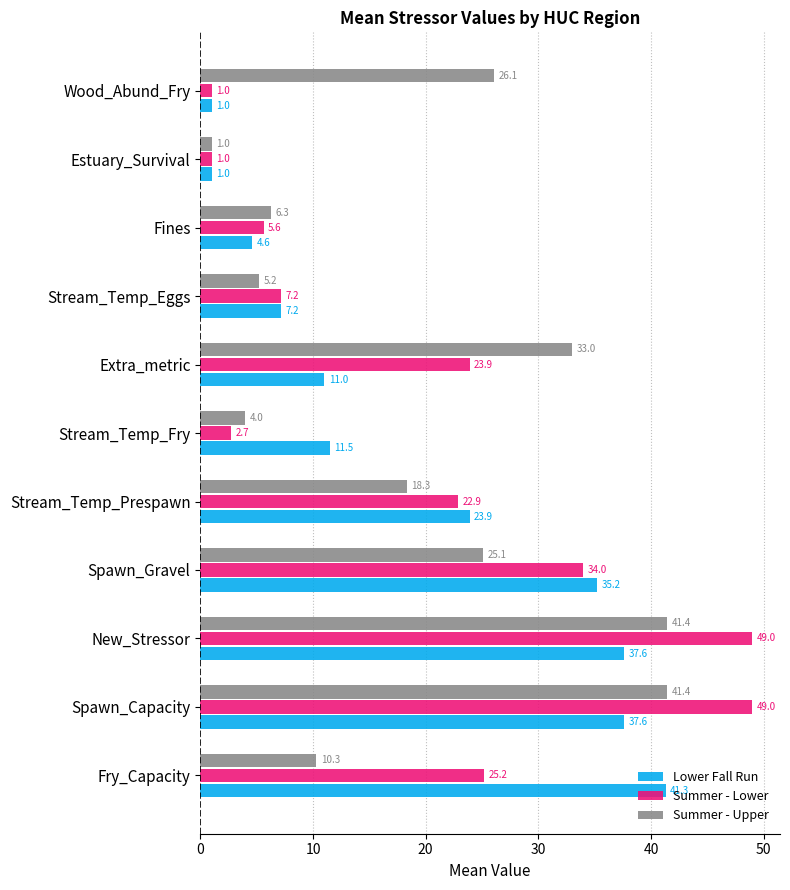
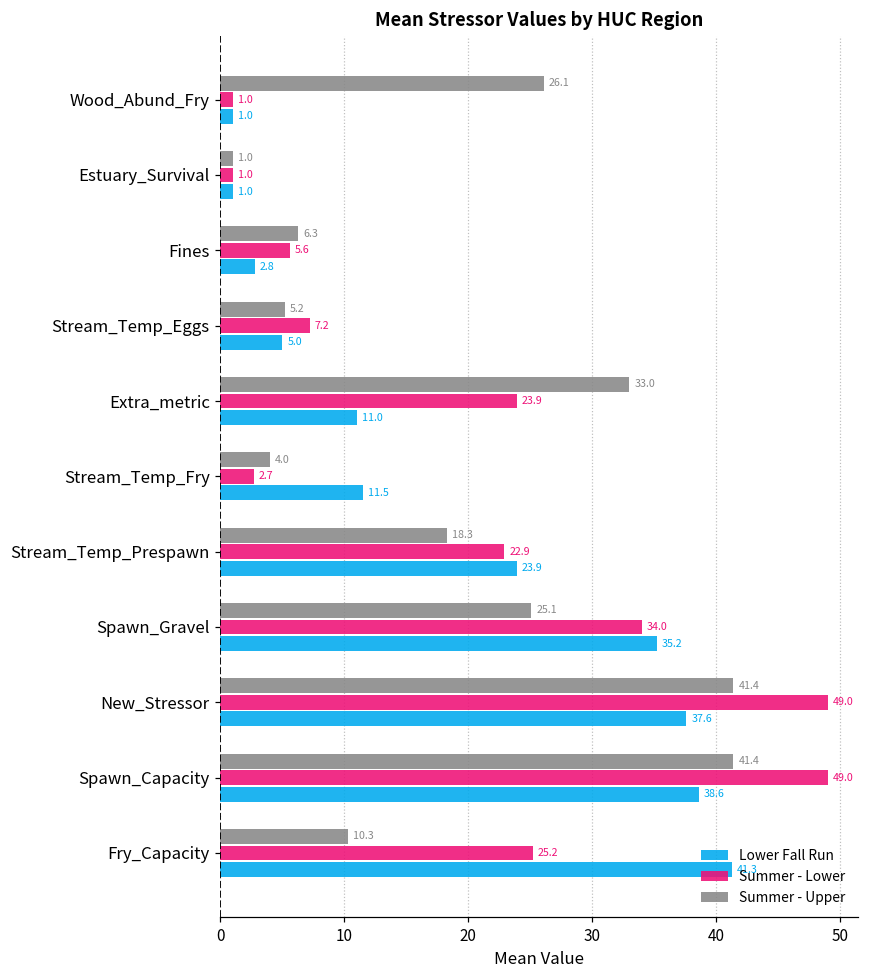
  {
    "Lower Fall Run": {
      "Wood_Abund_Fry": 1.0,
      "Estuary_Survival": 1.0,
-     "Fines": 4.6,
-     "Stream_Temp_Eggs": 7.2,
+     "Fines": 2.8,
+     "Stream_Temp_Eggs": 5.0,
      "Extra_metric": 11.0,
      "Stream_Temp_Fry": 11.5,
      "Stream_Temp_Prespawn": 23.9,
      "Spawn_Gravel": 35.2,
      "New_Stressor": 37.6,
-     "Spawn_Capacity": 37.6,
+     "Spawn_Capacity": 38.6,
      "Fry_Capacity": 41.3
    },
    "Summer - Lower": {
      "Wood_Abund_Fry": 1.0,
      "Estuary_Survival": 1.0,
      "Fines": 5.6,
      "Stream_Temp_Eggs": 7.2,
      "Extra_metric": 23.9,
      "Stream_Temp_Fry": 2.7,
      "Stream_Temp_Prespawn": 22.9,
      "Spawn_Gravel": 34.0,
      "New_Stressor": 49.0,
      "Spawn_Capacity": 49.0,
      "Fry_Capacity": 25.2
    },
    "Summer - Upper": {
      "Wood_Abund_Fry": 26.1,
      "Estuary_Survival": 1.0,
      "Fines": 6.3,
      "Stream_Temp_Eggs": 5.2,
      "Extra_metric": 33.0,
      "Stream_Temp_Fry": 4.0,
      "Stream_Temp_Prespawn": 18.3,
      "Spawn_Gravel": 25.1,
      "New_Stressor": 41.4,
      "Spawn_Capacity": 41.4,
      "Fry_Capacity": 10.3
    }
  }
